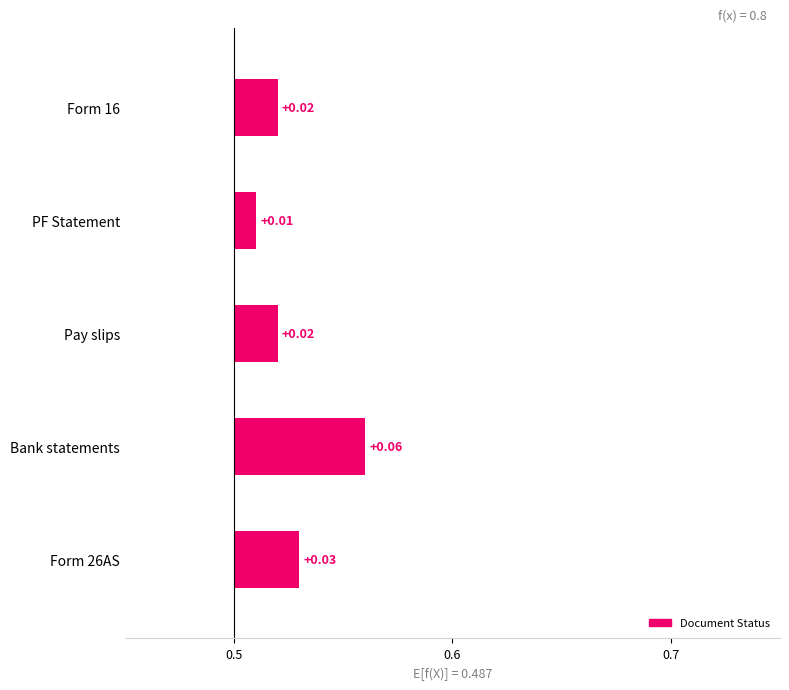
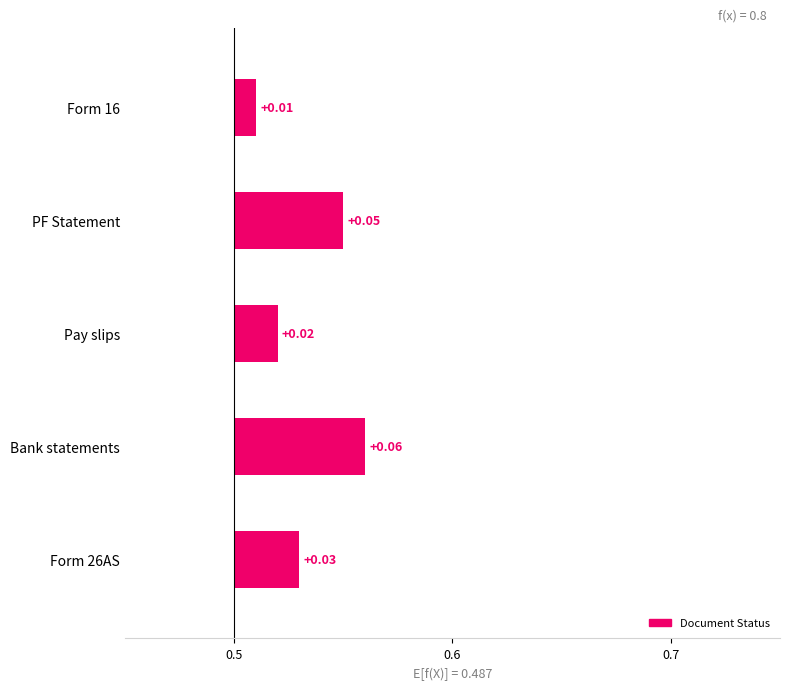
  {
-   "Form 16": "+0.02",
-   "PF Statement": "+0.01",
+   "Form 16": "+0.01",
+   "PF Statement": "+0.05",
    "Pay slips": "+0.02",
    "Bank statements": "+0.06",
    "Form 26AS": "+0.03"
  }
